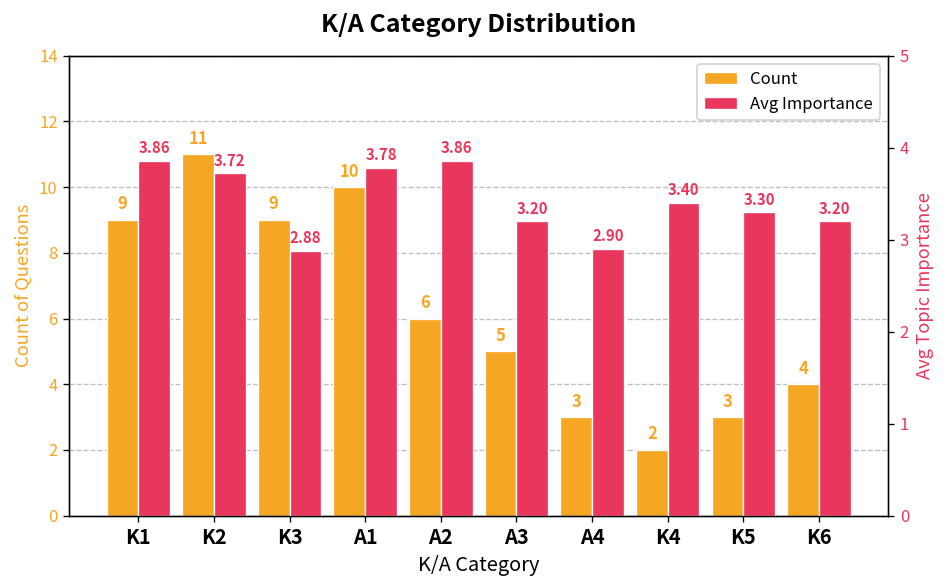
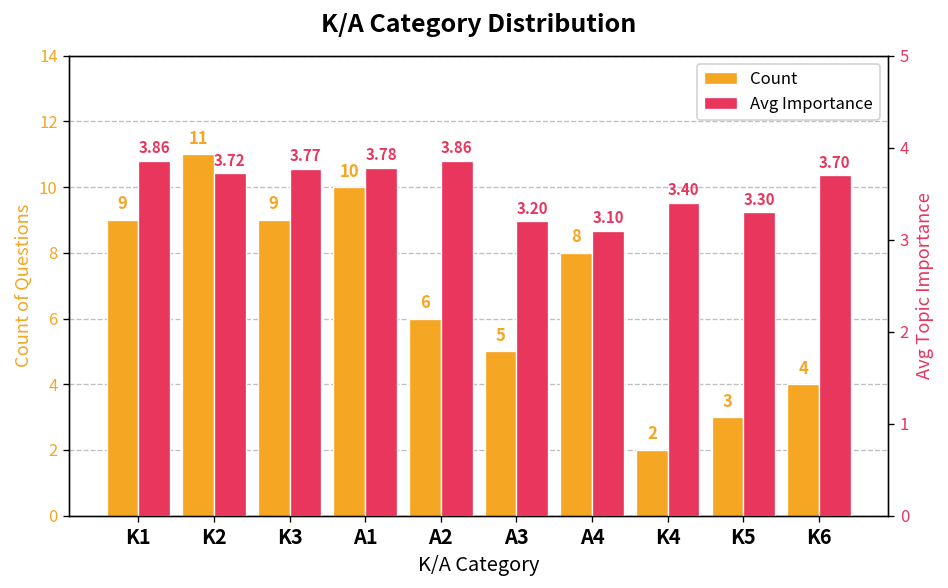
  {
    "Count": {
      "K1": 9,
      "K2": 11,
      "K3": 9,
      "A1": 10,
      "A2": 6,
      "A3": 5,
-     "A4": 3,
+     "A4": 8,
      "K4": 2,
      "K5": 3,
      "K6": 4
    },
    "Avg Importance": {
      "K1": 3.86,
      "K2": 3.72,
-     "K3": 2.88,
+     "K3": 3.77,
      "A1": 3.78,
      "A2": 3.86,
      "A3": 3.20,
-     "A4": 2.90,
+     "A4": 3.10,
      "K4": 3.40,
      "K5": 3.30,
-     "K6": 3.20
+     "K6": 3.70
    }
  }
